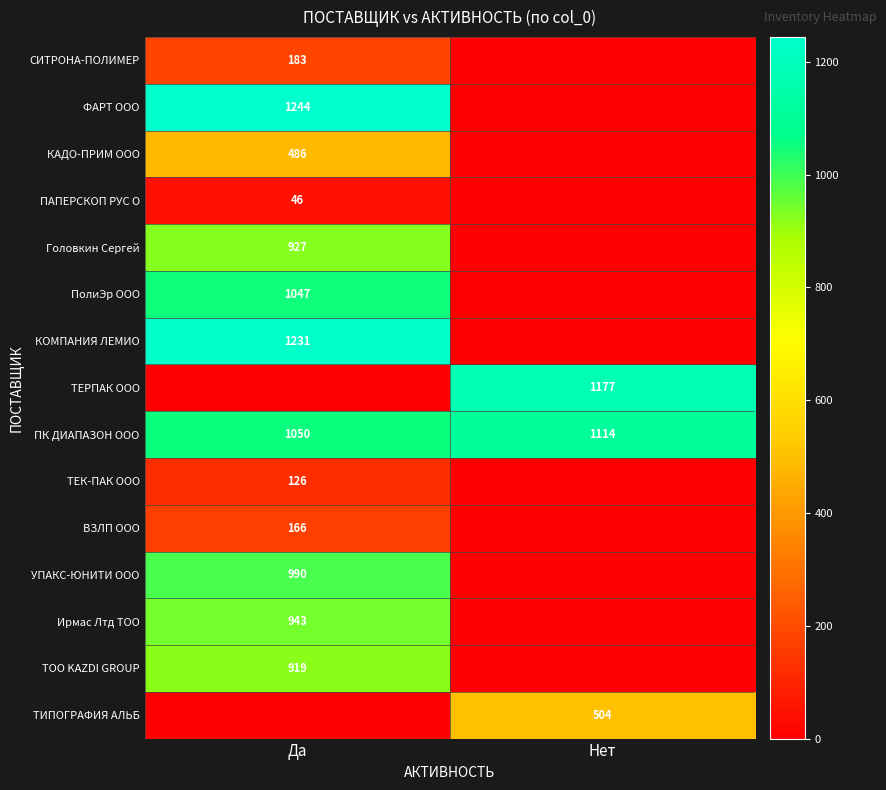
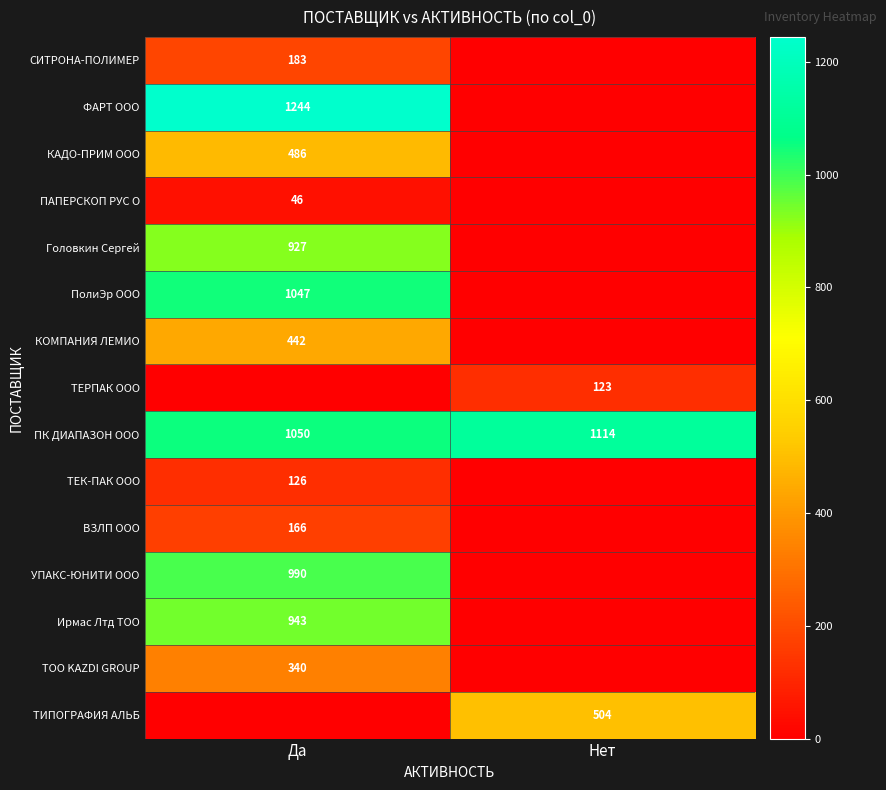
  {
    "СИТРОНА-ПОЛИМЕР": {
      "Да": 183
    },
    "ФАРТ ООО": {
      "Да": 1244
    },
    "КАДО-ПРИМ ООО": {
      "Да": 486
    },
    "ПАПЕРСКОП РУС О": {
      "Да": 46
    },
    "Головкин Сергей": {
      "Да": 927
    },
    "ПолиЭр ООО": {
      "Да": 1047
    },
    "КОМПАНИЯ ЛЕМИО": {
-     "Да": 1231
+     "Да": 442
    },
    "ТЕРПАК ООО": {
-     "Нет": 1177
+     "Нет": 123
    },
    "ПК ДИАПАЗОН ООО": {
      "Да": 1050,
      "Нет": 1114
    },
    "ТЕК-ПАК ООО": {
      "Да": 126
    },
    "ВЗЛП ООО": {
      "Да": 166
    },
    "УПАКС-ЮНИТИ ООО": {
      "Да": 990
    },
    "Ирмас Лтд ТОО": {
      "Да": 943
    },
    "ТОО KAZDI GROUP": {
-     "Да": 919
+     "Да": 340
    },
    "ТИПОГРАФИЯ АЛЬБ": {
      "Нет": 504
    }
  }
